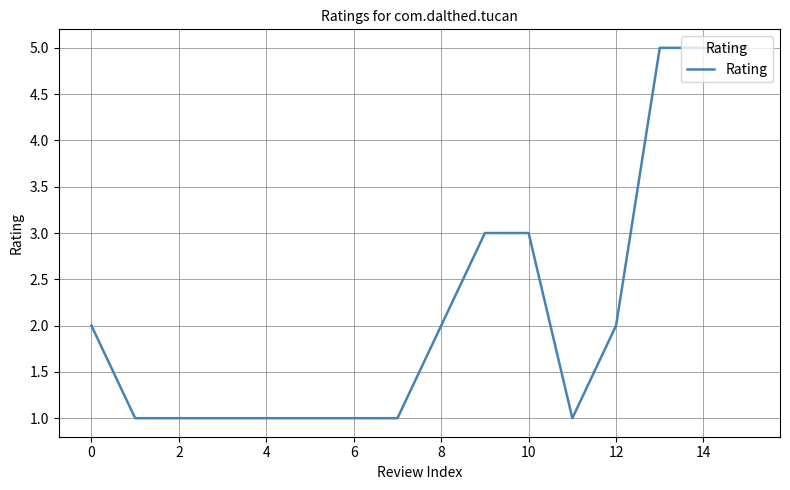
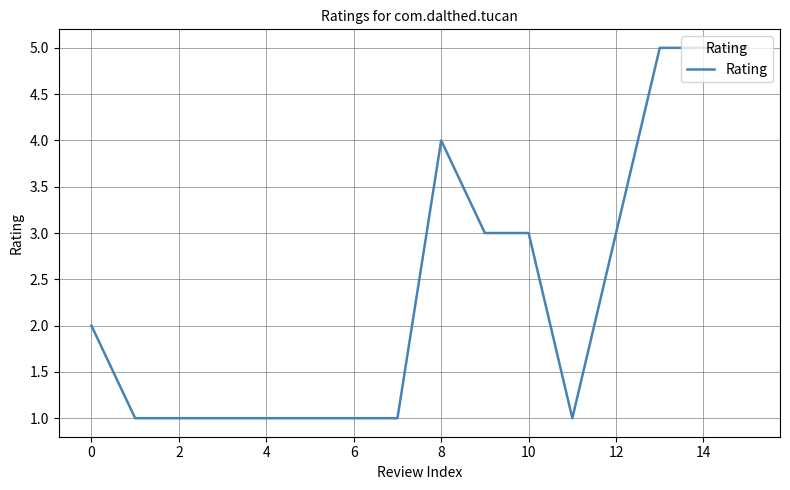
  {
    "0": 2,
    "2": 1,
    "4": 1,
    "6": 1,
-   "8": 2,
+   "8": 4,
    "10": 3,
-   "12": 2
+   "12": 3
  }
